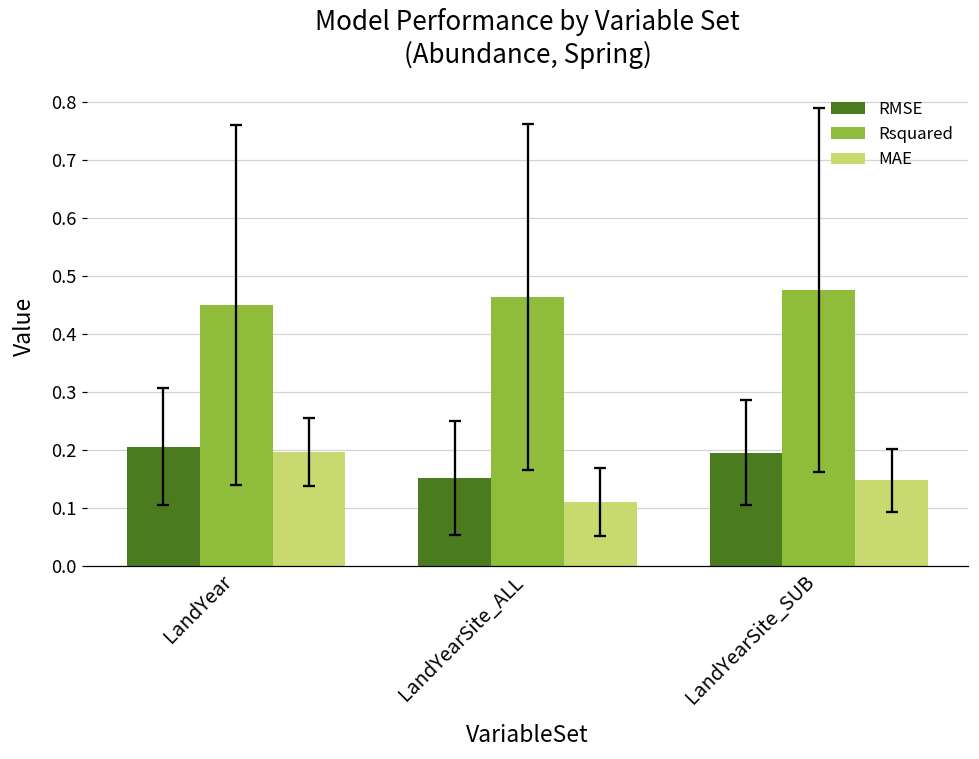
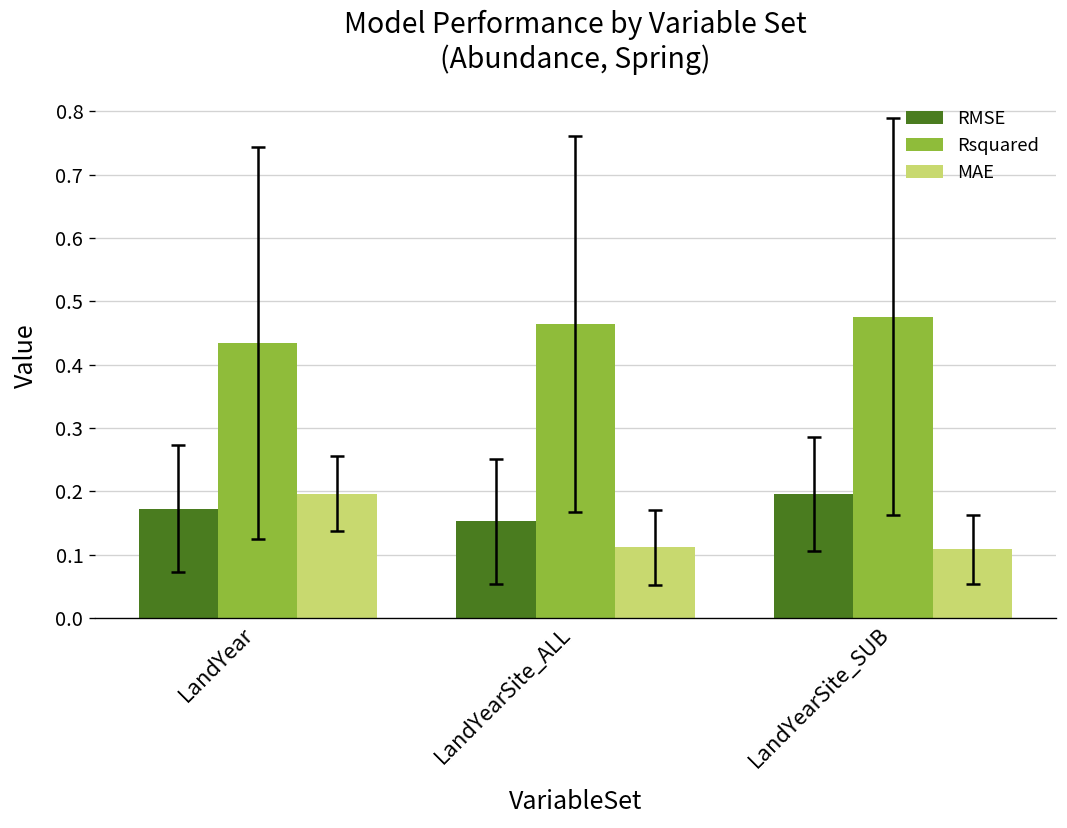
  {
    "RMSE": {
-     "LandYear": 0.21,
+     "LandYear": 0.17,
      "LandYearSite_ALL": 0.15,
      "LandYearSite_SUB": 0.20
    },
    "Rsquared": {
-     "LandYear": 0.45,
+     "LandYear": 0.43,
      "LandYearSite_ALL": 0.46,
      "LandYearSite_SUB": 0.48
    },
    "MAE": {
      "LandYear": 0.20,
      "LandYearSite_ALL": 0.11,
-     "LandYearSite_SUB": 0.15
+     "LandYearSite_SUB": 0.11
    }
  }
